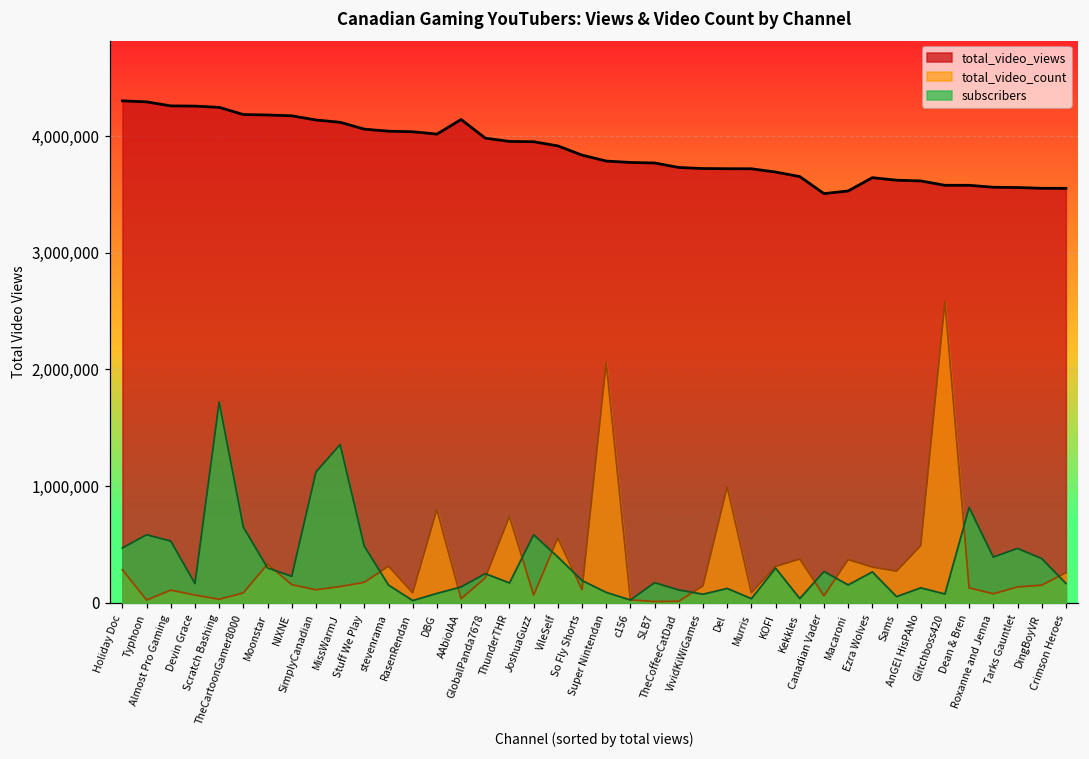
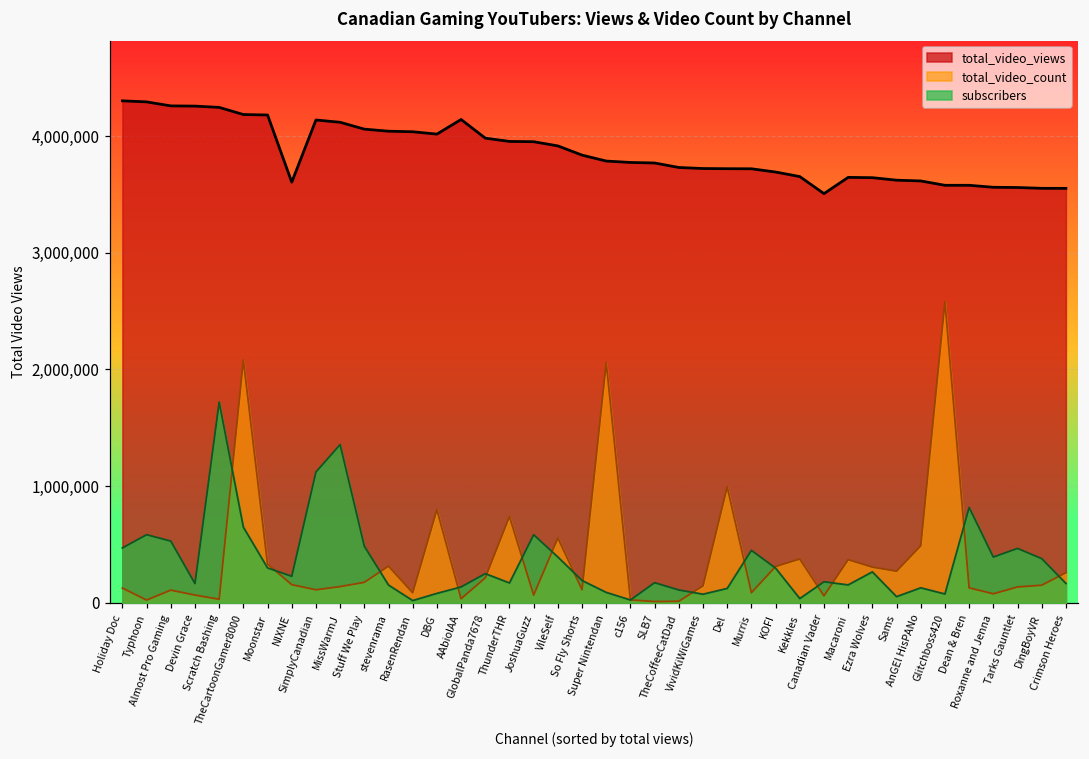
  {
    "total_video_views": {
      "Holiday Doc": "4,300,000",
      "Typhoon": "4,290,000",
      "Almost Pro Gaming": "4,260,000",
      "Devin Grace": "4,260,000",
      "Scratch Bashing": "4,250,000",
      "TheCartoonGamer8000": "4,180,000",
      "Moonstar": "4,180,000",
-     "NIXNE": "4,170,000",
+     "NIXNE": "3,610,000",
      "SimplyCanadian": "4,140,000",
      "MissWarmJ": "4,120,000",
      "Stuff We Play": "4,060,000",
      "stevenrama": "4,040,000",
      "RasenRendan": "4,040,000",
      "DBG": "4,020,000",
      "AAbiolAA": "4,140,000",
      "GlobalPanda7678": "3,980,000",
      "ThunderTHR": "3,950,000",
      "JoshuaGuzz": "3,950,000",
      "VileSelf": "3,920,000",
      "So Fly Shorts": "3,840,000",
      "Super Nintendan": "3,790,000",
      "c156": "3,770,000",
      "SLB7": "3,770,000",
      "TheCoffeeCatDad": "3,730,000",
      "VividKiWiGames": "3,720,000",
      "Del": "3,720,000",
      "Murris": "3,720,000",
      "KOFI": "3,690,000",
      "Kekkles": "3,650,000",
      "Canadian Vader": "3,510,000",
-     "Macaroni": "3,530,000",
+     "Macaroni": "3,650,000",
      "Ezra Wolves": "3,640,000",
      "Sams": "3,620,000",
      "AnGEl HisPANo": "3,620,000",
      "Glitchboss420": "3,580,000",
      "Dean & Bren": "3,580,000",
      "Roxanne and Jenna": "3,560,000",
      "Tarks Gauntlet": "3,560,000",
      "DingBoyVR": "3,550,000",
      "Crimson Heroes": "3,550,000"
    },
    "total_video_count": {
-     "Holiday Doc": "280,000",
+     "Holiday Doc": "130,000",
      "Typhoon": "20,000",
      "Almost Pro Gaming": "110,000",
      "Devin Grace": "70,000",
      "Scratch Bashing": "30,000",
-     "TheCartoonGamer8000": "90,000",
+     "TheCartoonGamer8000": "2,080,000",
      "Moonstar": "330,000",
      "NIXNE": "160,000",
      "SimplyCanadian": "110,000",
      "MissWarmJ": "140,000",
      "Stuff We Play": "180,000",
      "stevenrama": "310,000",
      "RasenRendan": "90,000",
      "DBG": "800,000",
      "AAbiolAA": "40,000",
      "GlobalPanda7678": "210,000",
      "ThunderTHR": "740,000",
      "JoshuaGuzz": "70,000",
      "VileSelf": "560,000",
      "So Fly Shorts": "110,000",
      "Super Nintendan": "2,060,000",
      "SLB7": "10,000",
      "TheCoffeeCatDad": "10,000",
      "VividKiWiGames": "150,000",
      "Del": "990,000",
      "Murris": "90,000",
      "Kekkles": "380,000",
      "Canadian Vader": "60,000",
      "Macaroni": "370,000",
      "Ezra Wolves": "310,000",
      "Sams": "270,000",
      "AnGEl HisPANo": "490,000",
      "Glitchboss420": "2,580,000",
      "Dean & Bren": "130,000",
      "Roxanne and Jenna": "80,000",
      "Tarks Gauntlet": "140,000",
      "DingBoyVR": "150,000",
      "Crimson Heroes": "260,000"
    },
    "subscribers": {
      "Holiday Doc": "470,000",
      "Typhoon": "580,000",
      "Almost Pro Gaming": "530,000",
      "Devin Grace": "170,000",
      "Scratch Bashing": "1,720,000",
      "TheCartoonGamer8000": "650,000",
      "Moonstar": "300,000",
      "NIXNE": "230,000",
      "SimplyCanadian": "1,120,000",
      "MissWarmJ": "1,360,000",
      "Stuff We Play": "490,000",
      "stevenrama": "150,000",
      "RasenRendan": "20,000",
      "DBG": "80,000",
      "AAbiolAA": "140,000",
      "GlobalPanda7678": "250,000",
      "ThunderTHR": "170,000",
      "JoshuaGuzz": "580,000",
      "VileSelf": "390,000",
      "So Fly Shorts": "190,000",
      "Super Nintendan": "90,000",
      "SLB7": "170,000",
      "TheCoffeeCatDad": "110,000",
      "VividKiWiGames": "70,000",
      "Del": "120,000",
-     "Murris": "40,000",
+     "Murris": "450,000",
      "Kekkles": "40,000",
-     "Canadian Vader": "270,000",
+     "Canadian Vader": "180,000",
      "Macaroni": "150,000",
      "Ezra Wolves": "270,000",
      "Sams": "50,000",
      "AnGEl HisPANo": "130,000",
      "Glitchboss420": "80,000",
      "Dean & Bren": "820,000",
      "Roxanne and Jenna": "390,000",
      "Tarks Gauntlet": "470,000",
      "DingBoyVR": "380,000",
      "Crimson Heroes": "170,000"
    }
  }
